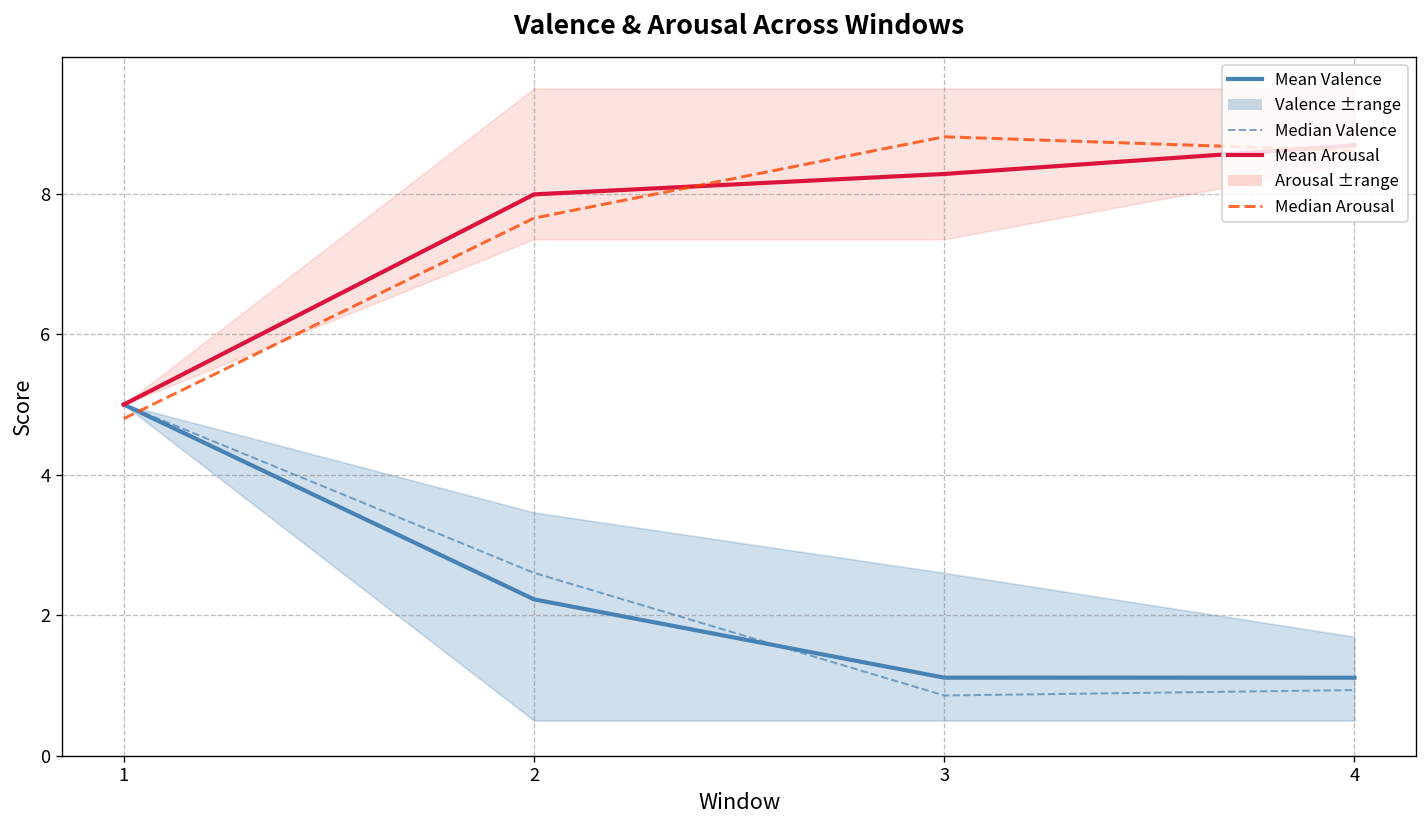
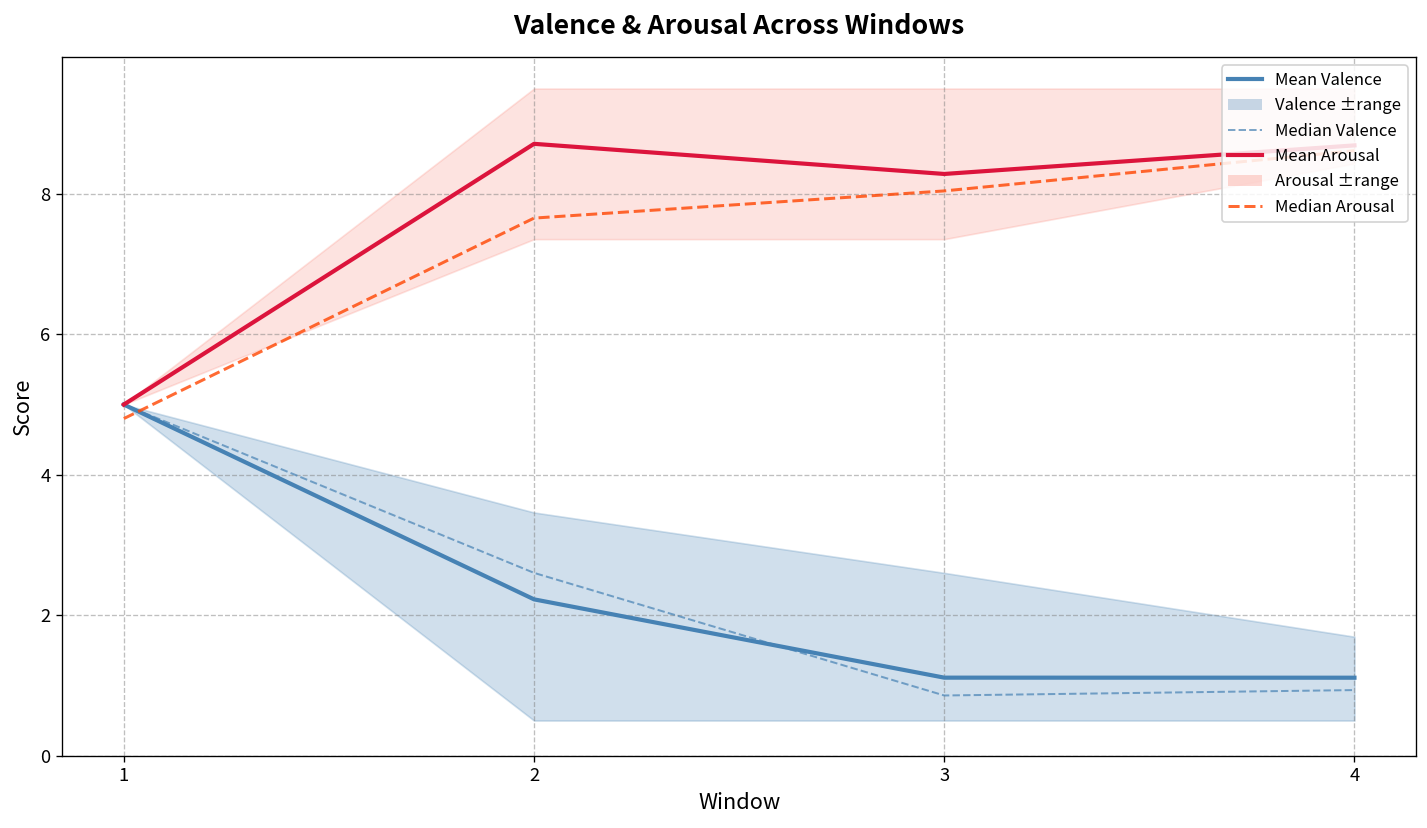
  {
    "Mean Arousal": {
-     "2": 8.0,
+     "2": 8.7,
      "3": 8.3
    },
    "Median Arousal": {
      "1": 4.8,
      "2": 7.7,
-     "3": 8.8
+     "3": 8.0
    }
  }
